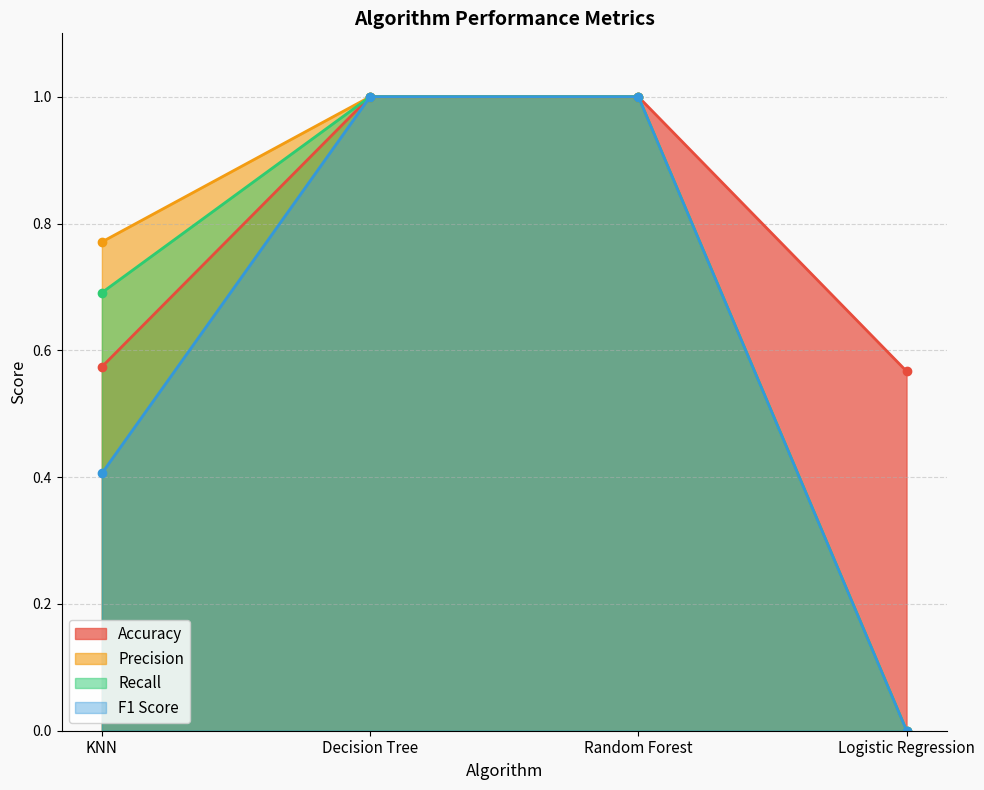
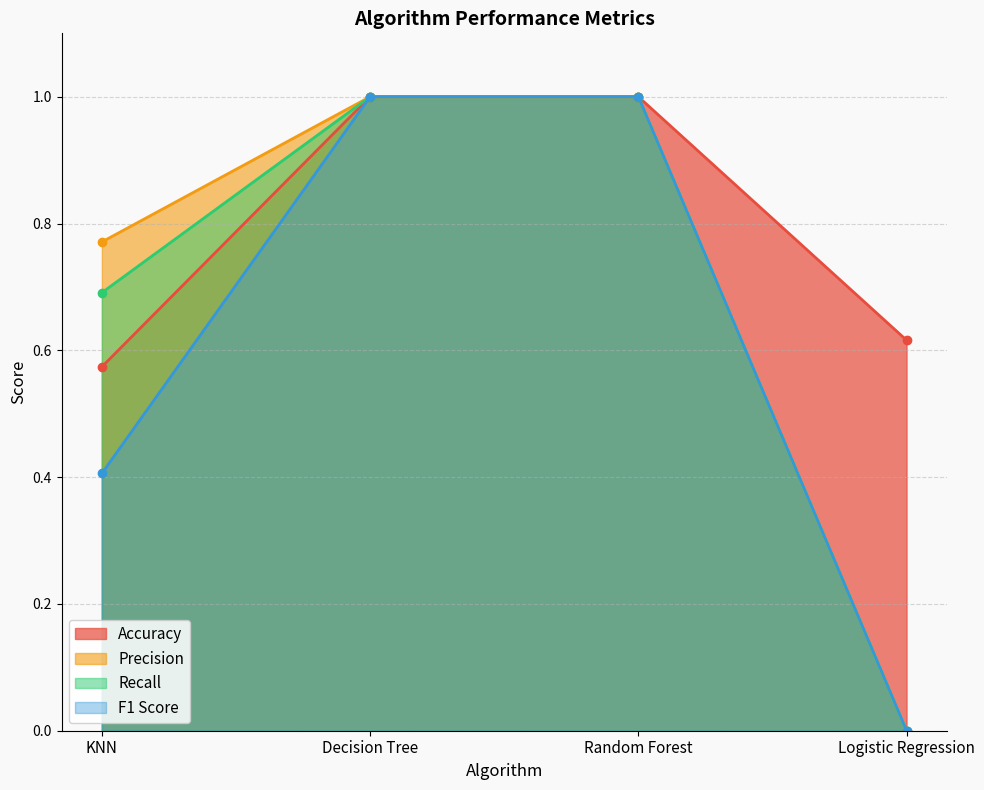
  {
    "Accuracy": {
      "KNN": 0.57,
-     "Logistic Regression": 0.57
+     "Logistic Regression": 0.62
    },
    "Precision": {
      "KNN": 0.77
    },
    "Recall": {
      "KNN": 0.69
    },
    "F1 Score": {
      "KNN": 0.41
    }
  }
